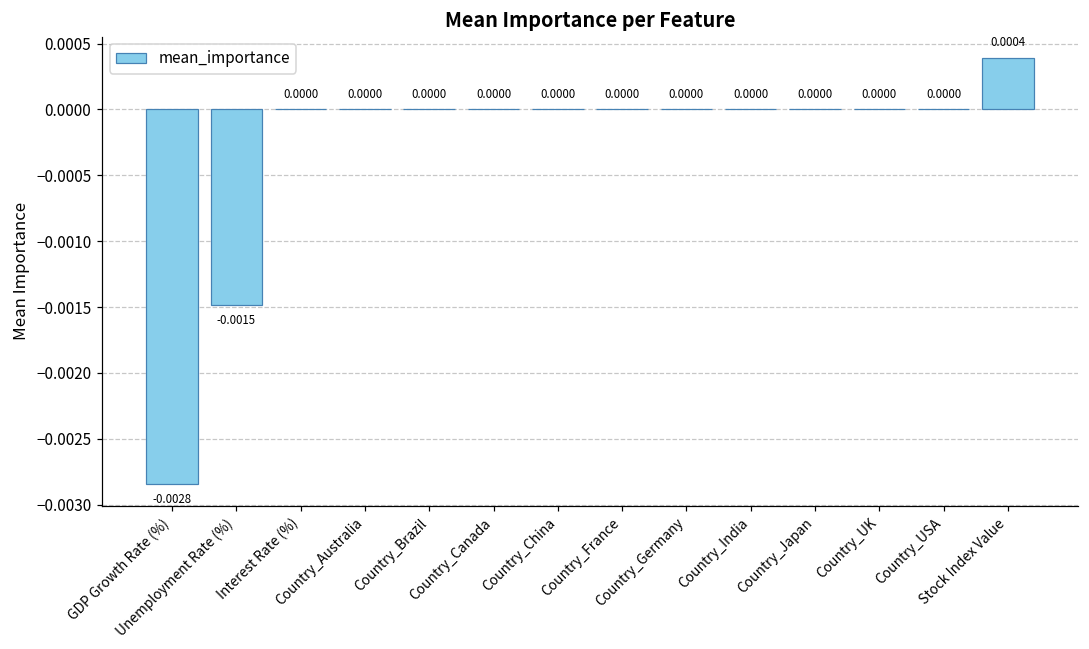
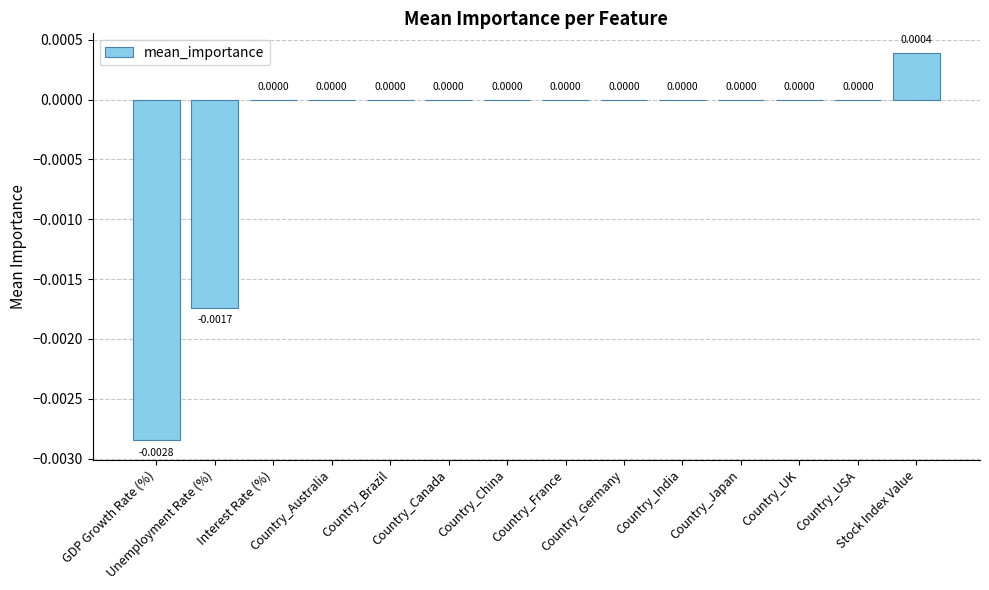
  {
    "GDP Growth Rate (%)": -0.0028,
-   "Unemployment Rate (%)": -0.0015,
+   "Unemployment Rate (%)": -0.0017,
    "Interest Rate (%)": 0.0000,
    "Country_Australia": 0.0000,
    "Country_Brazil": 0.0000,
    "Country_Canada": 0.0000,
    "Country_China": 0.0000,
    "Country_France": 0.0000,
    "Country_Germany": 0.0000,
    "Country_India": 0.0000,
    "Country_Japan": 0.0000,
    "Country_UK": 0.0000,
    "Country_USA": 0.0000,
    "Stock Index Value": 0.0004
  }
